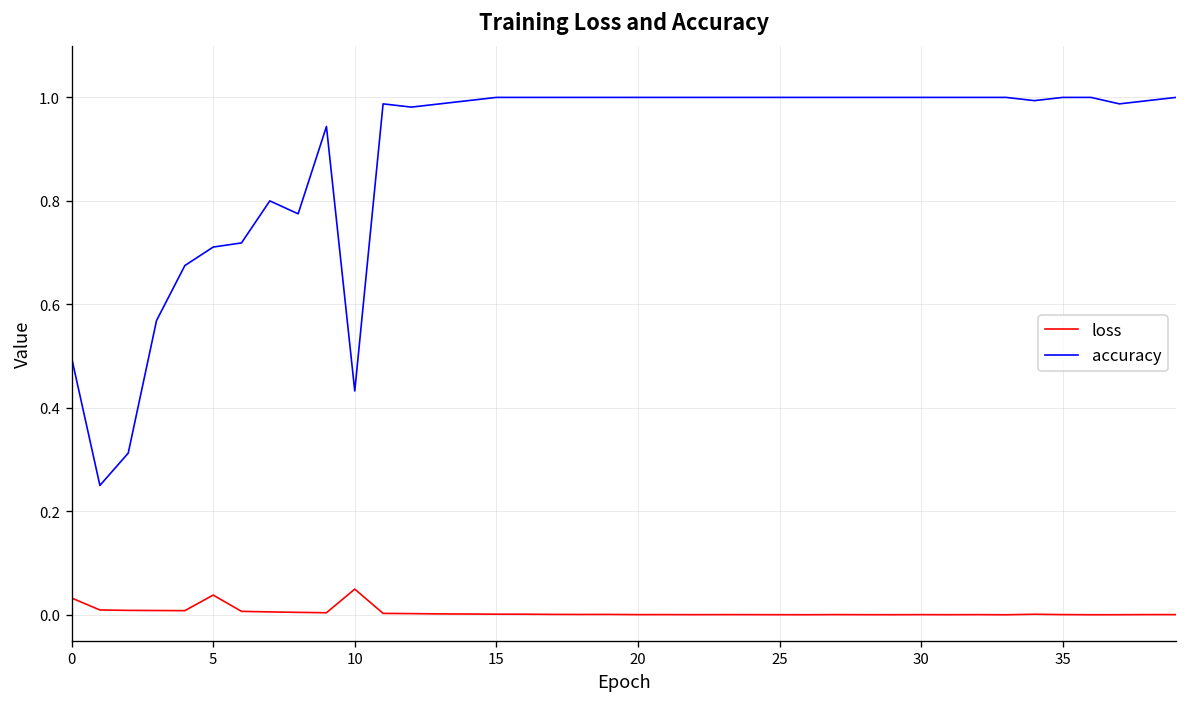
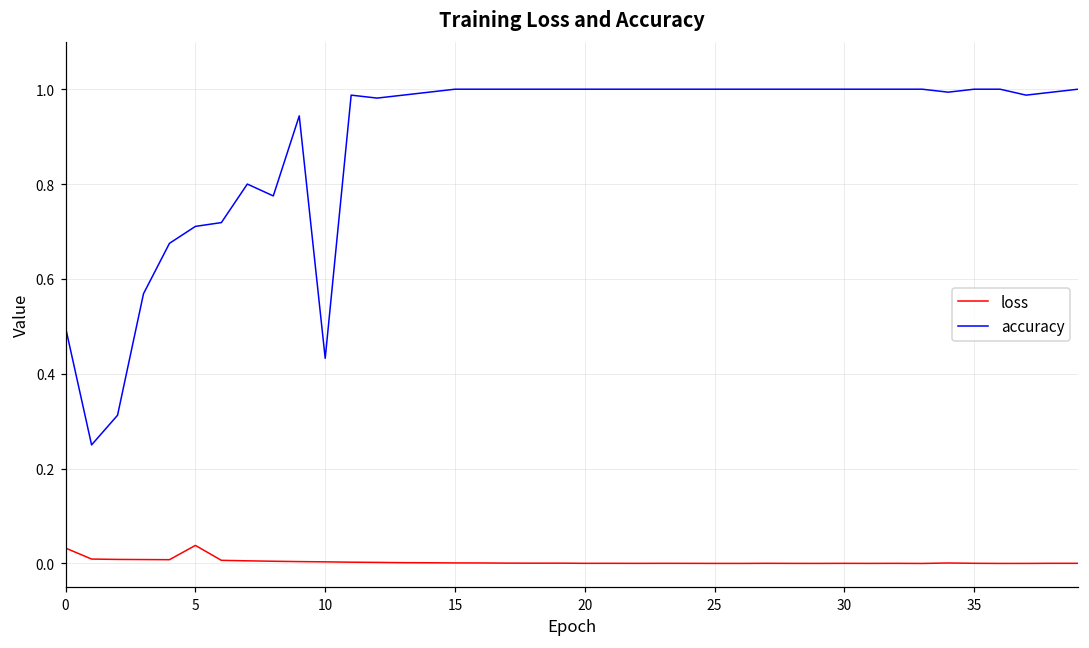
  {
    "loss": {
      "0": 0.03,
      "5": 0.04,
-     "10": 0.05,
+     "10": 0.00,
      "15": 0.00,
      "20": 0.00,
      "25": 0.00,
      "30": 0.00,
      "35": 0.00
    },
    "accuracy": {
      "0": 0.50,
      "5": 0.71,
      "10": 0.43,
      "15": 1.00,
      "20": 1.00,
      "25": 1.00,
      "30": 1.00,
      "35": 1.00
    }
  }
